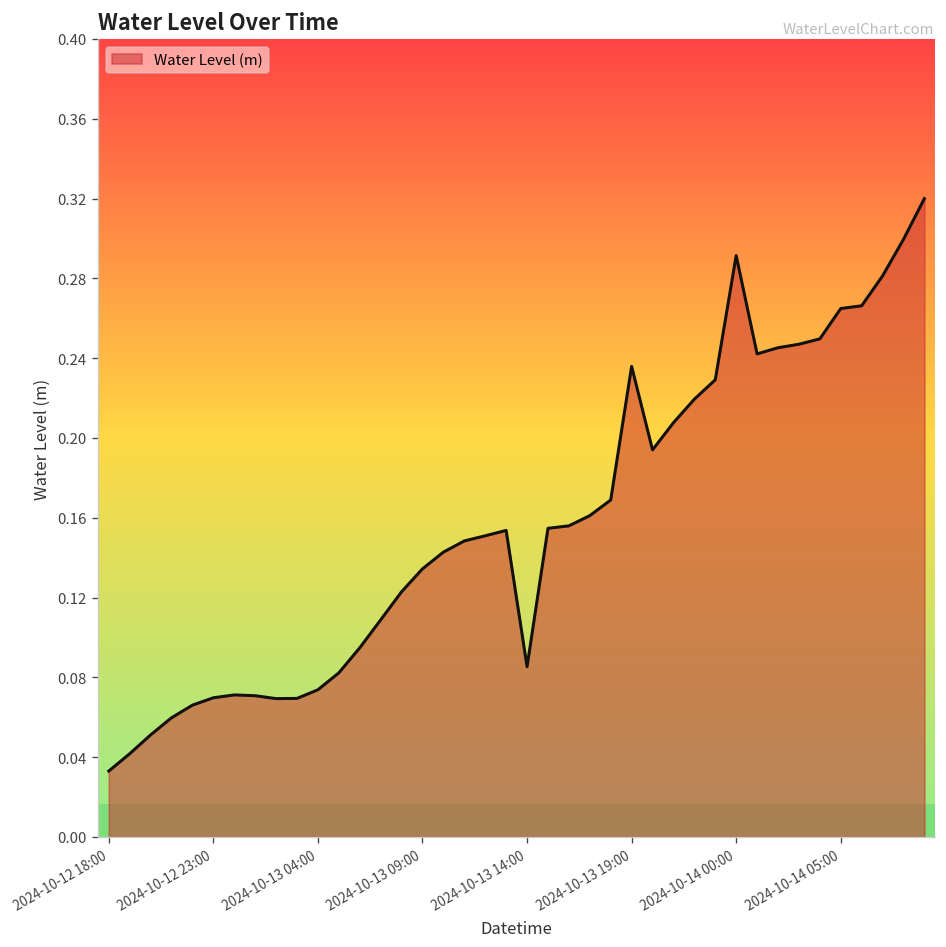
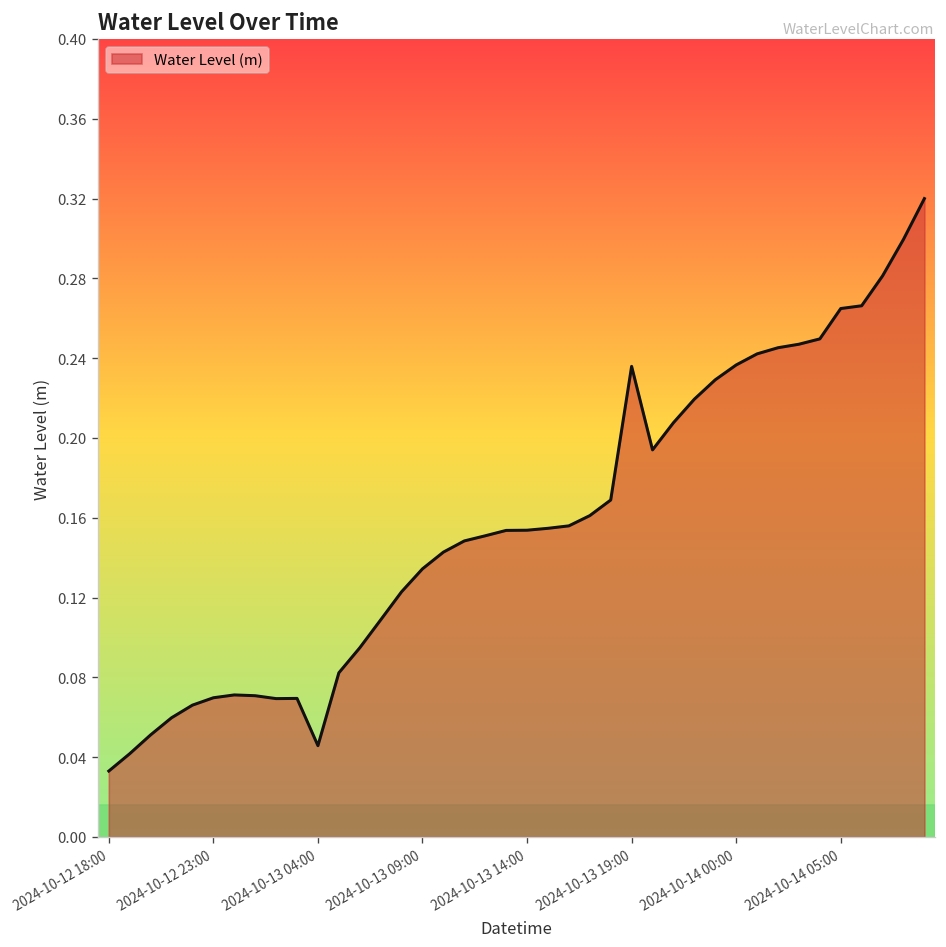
  {
    "2024-10-12 18:00": 0.033,
    "2024-10-12 23:00": 0.069,
-   "2024-10-13 04:00": 0.073,
+   "2024-10-13 04:00": 0.045,
    "2024-10-13 09:00": 0.133,
-   "2024-10-13 14:00": 0.085,
+   "2024-10-13 14:00": 0.153,
    "2024-10-13 19:00": 0.234,
-   "2024-10-14 00:00": 0.289,
+   "2024-10-14 00:00": 0.235,
    "2024-10-14 05:00": 0.263
  }
